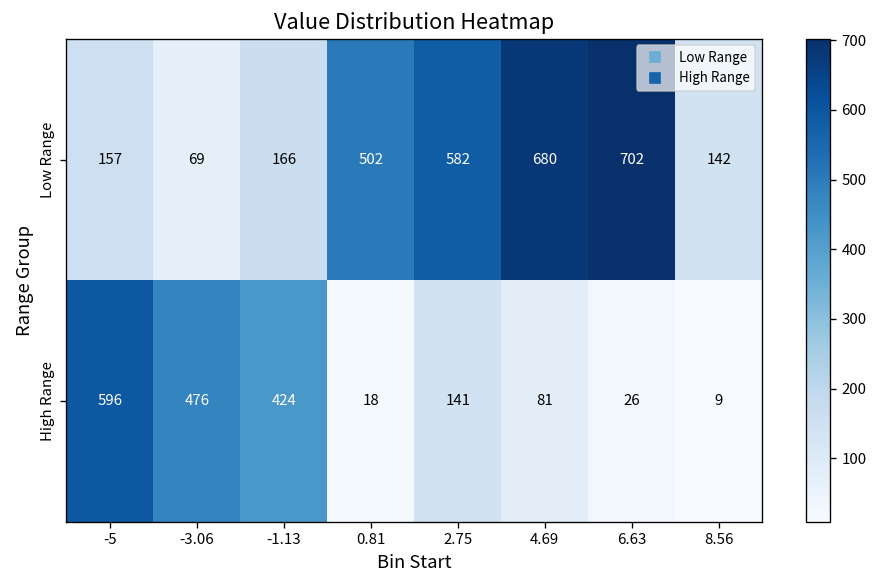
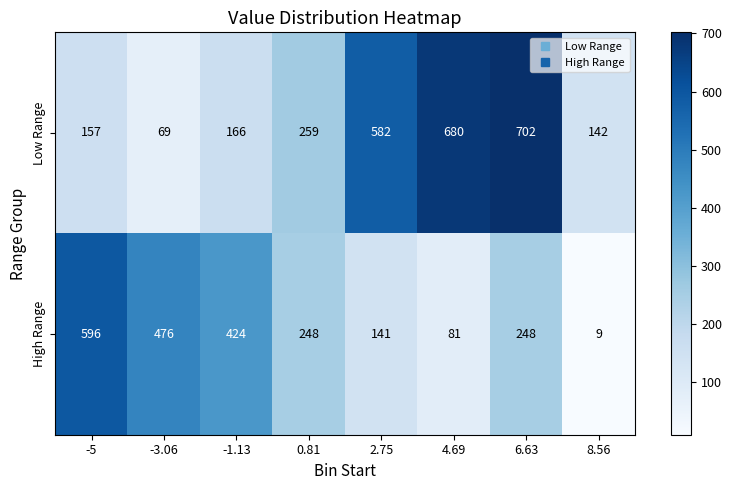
  {
    "Low Range": {
      "-5": 157,
      "-3.06": 69,
      "-1.13": 166,
-     "0.81": 502,
+     "0.81": 259,
      "2.75": 582,
      "4.69": 680,
      "6.63": 702,
      "8.56": 142
    },
    "High Range": {
      "-5": 596,
      "-3.06": 476,
      "-1.13": 424,
-     "0.81": 18,
+     "0.81": 248,
      "2.75": 141,
      "4.69": 81,
-     "6.63": 26,
+     "6.63": 248,
      "8.56": 9
    }
  }
